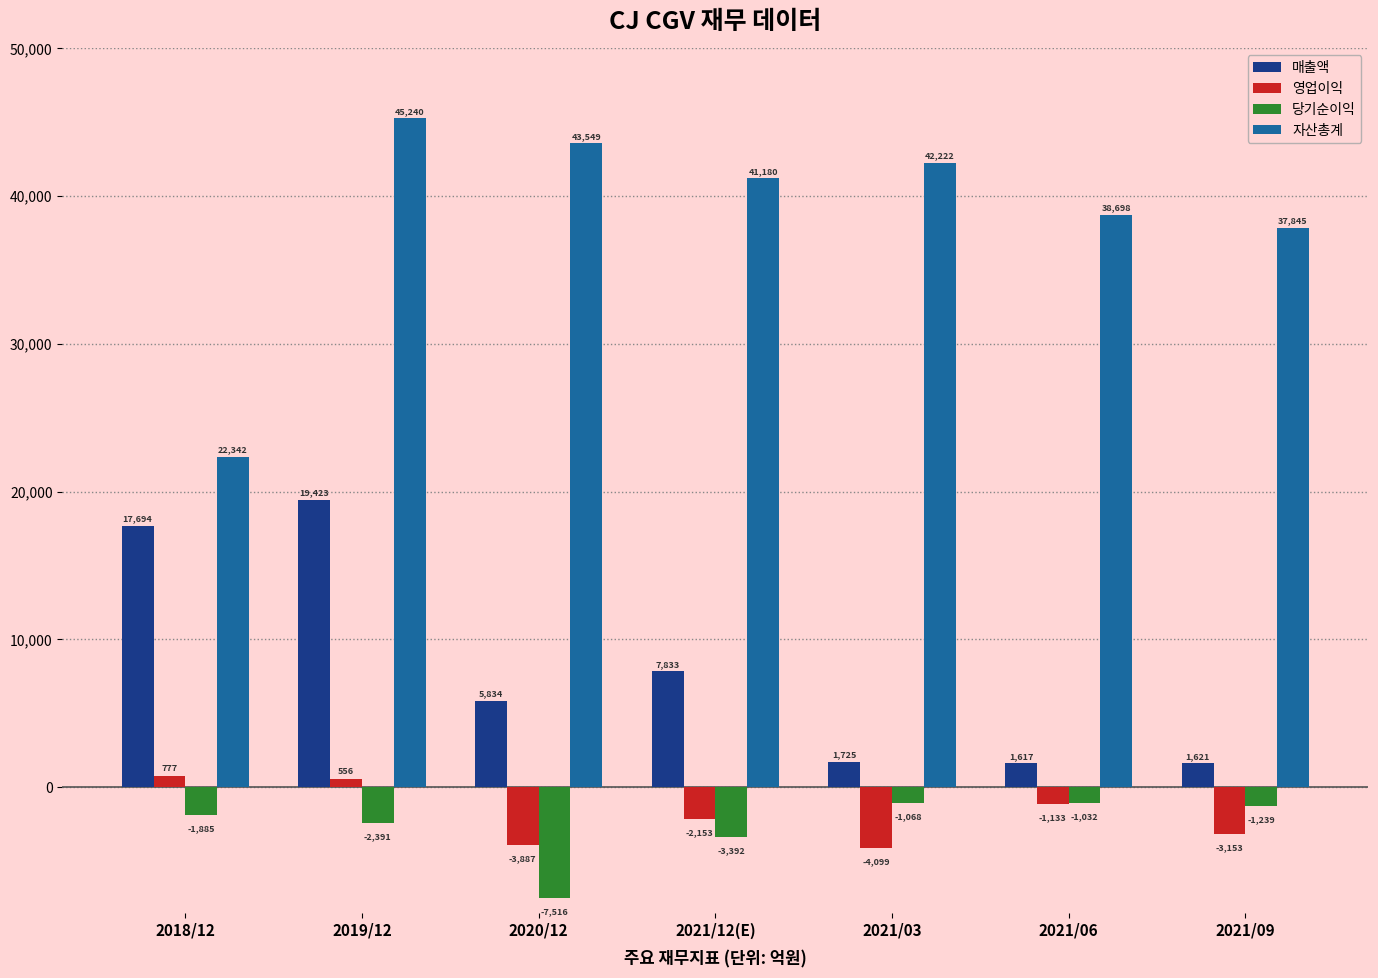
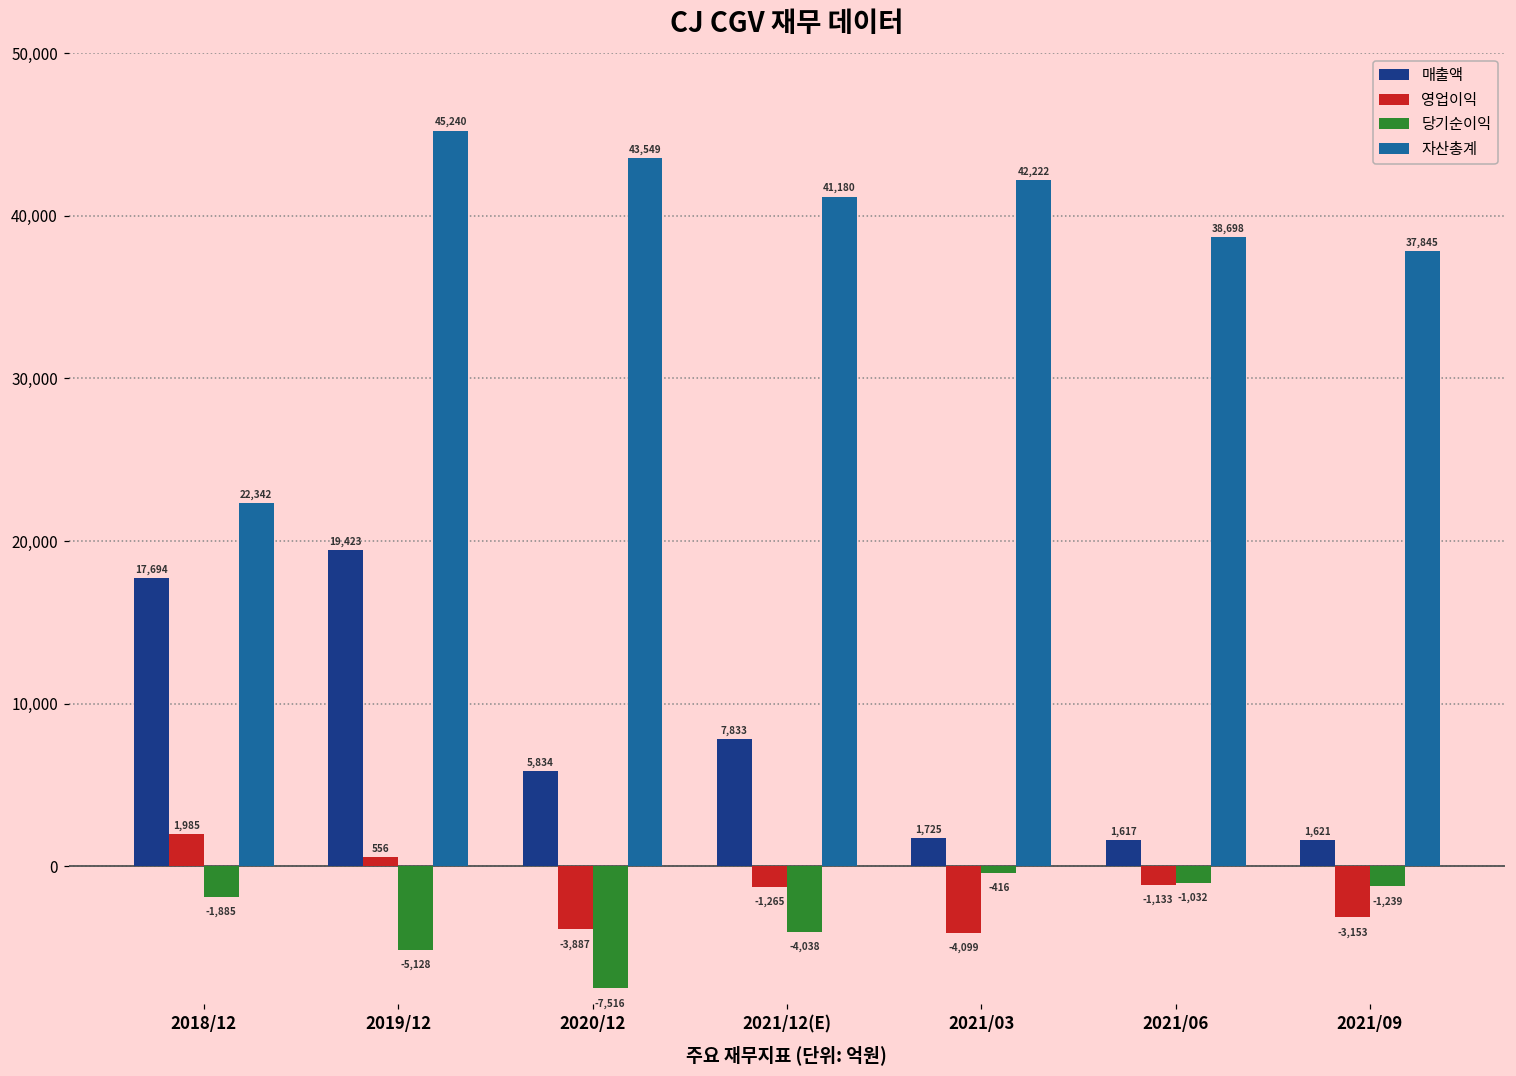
  {
    "영업이익": {
-     "2018/12": "777",
+     "2018/12": "1,985",
      "2019/12": "556",
      "2020/12": "-3,887",
-     "2021/12(E)": "-2,153",
+     "2021/12(E)": "-1,265",
      "2021/03": "-4,099",
      "2021/06": "-1,133",
      "2021/09": "-3,153"
    },
    "당기순이익": {
      "2018/12": "-1,885",
-     "2019/12": "-2,391",
+     "2019/12": "-5,128",
      "2020/12": "-7,516",
-     "2021/12(E)": "-3,392",
-     "2021/03": "-1,068",
+     "2021/12(E)": "-4,038",
+     "2021/03": "-416",
      "2021/06": "-1,032",
      "2021/09": "-1,239"
    }
  }
